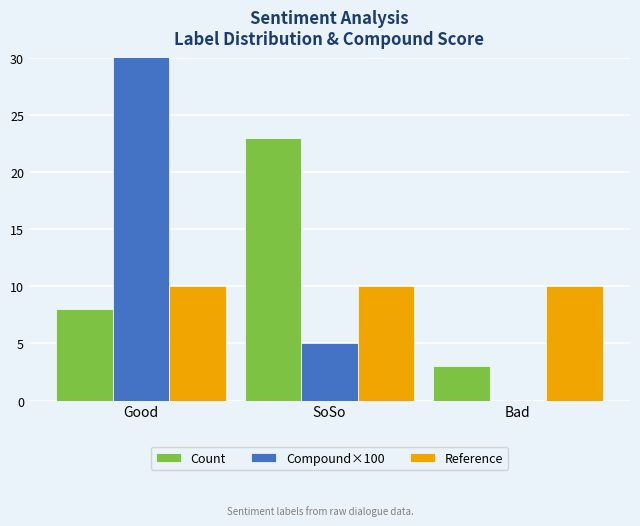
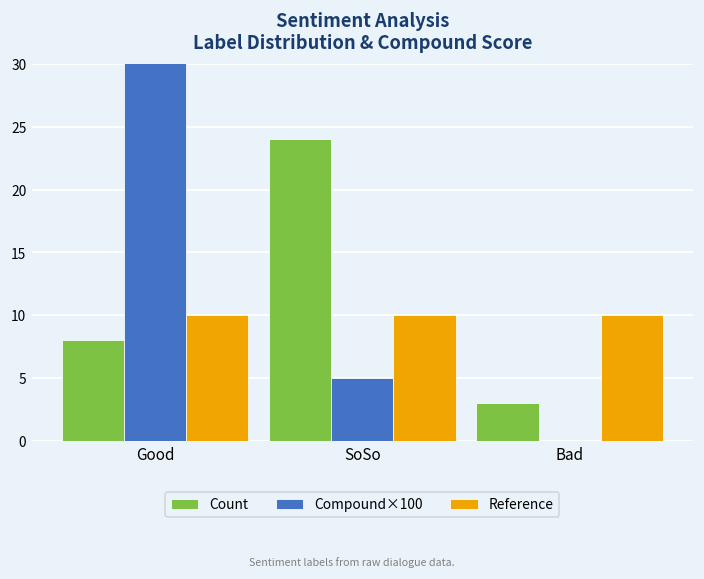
  {
    "Count": {
      "Good": 8,
-     "SoSo": 23,
+     "SoSo": 24,
      "Bad": 3
    },
    "Compound×100": {
      "SoSo": 5
    },
    "Reference": {
      "Good": 10,
      "SoSo": 10,
      "Bad": 10
    }
  }
